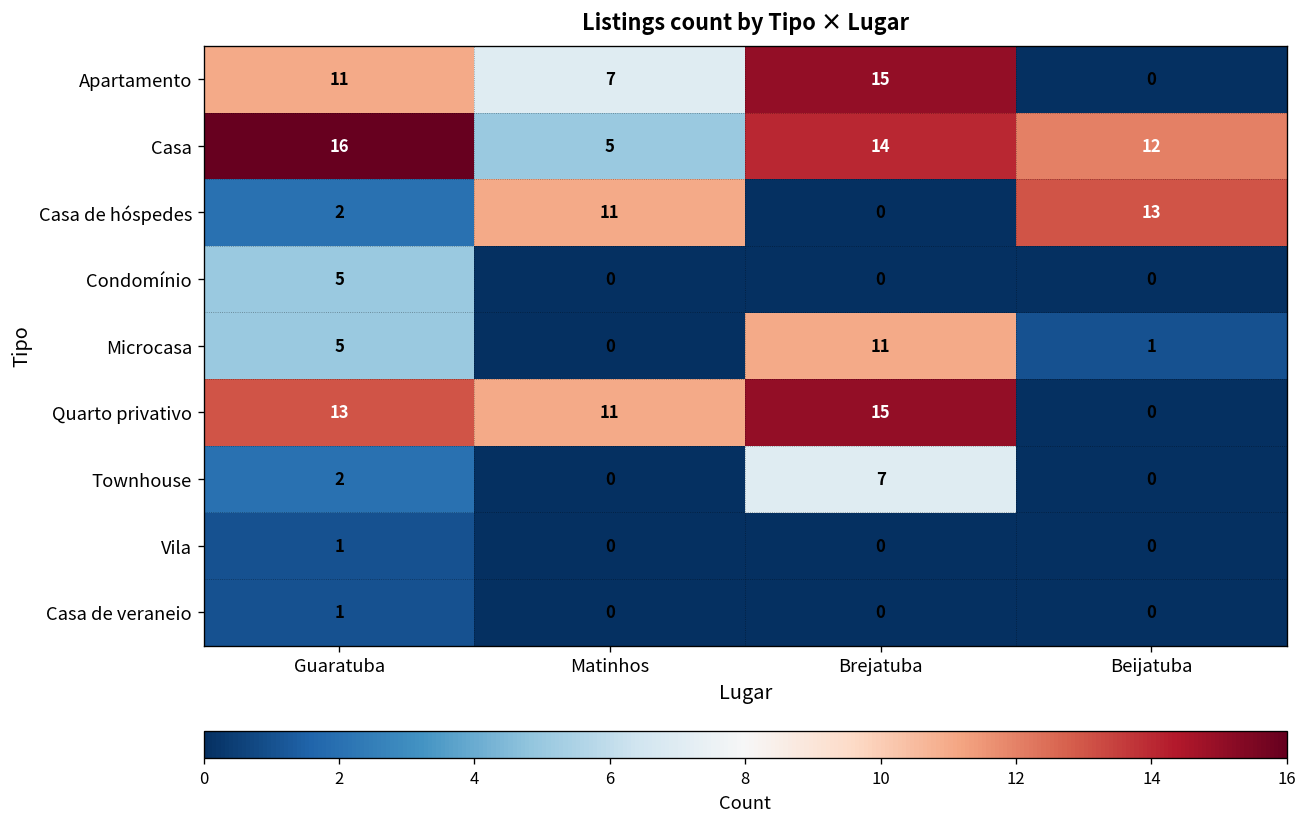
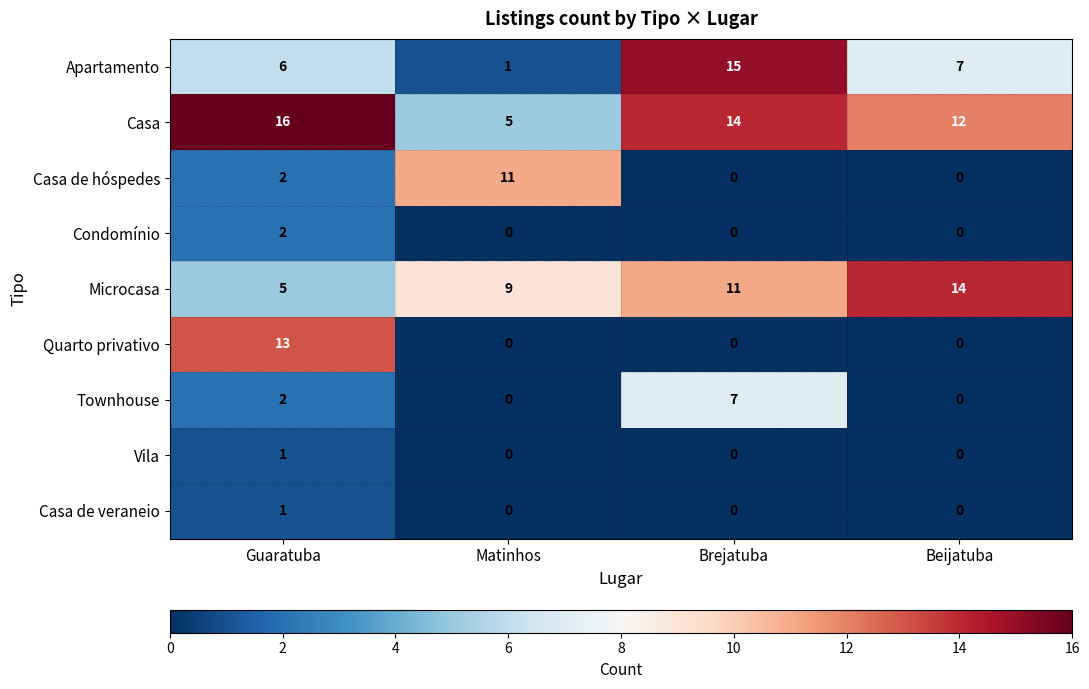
  {
    "Apartamento": {
-     "Guaratuba": 11,
-     "Matinhos": 7,
+     "Guaratuba": 6,
+     "Matinhos": 1,
      "Brejatuba": 15,
-     "Beijatuba": 0
+     "Beijatuba": 7
    },
    "Casa": {
      "Guaratuba": 16,
      "Matinhos": 5,
      "Brejatuba": 14,
      "Beijatuba": 12
    },
    "Casa de hóspedes": {
      "Guaratuba": 2,
      "Matinhos": 11,
      "Brejatuba": 0,
-     "Beijatuba": 13
+     "Beijatuba": 0
    },
    "Condomínio": {
-     "Guaratuba": 5,
+     "Guaratuba": 2,
      "Matinhos": 0,
      "Brejatuba": 0,
      "Beijatuba": 0
    },
    "Microcasa": {
      "Guaratuba": 5,
-     "Matinhos": 0,
+     "Matinhos": 9,
      "Brejatuba": 11,
-     "Beijatuba": 1
+     "Beijatuba": 14
    },
    "Quarto privativo": {
      "Guaratuba": 13,
-     "Matinhos": 11,
-     "Brejatuba": 15,
+     "Matinhos": 0,
+     "Brejatuba": 0,
      "Beijatuba": 0
    },
    "Townhouse": {
      "Guaratuba": 2,
      "Matinhos": 0,
      "Brejatuba": 7,
      "Beijatuba": 0
    },
    "Vila": {
      "Guaratuba": 1,
      "Matinhos": 0,
      "Brejatuba": 0,
      "Beijatuba": 0
    },
    "Casa de veraneio": {
      "Guaratuba": 1,
      "Matinhos": 0,
      "Brejatuba": 0,
      "Beijatuba": 0
    }
  }
